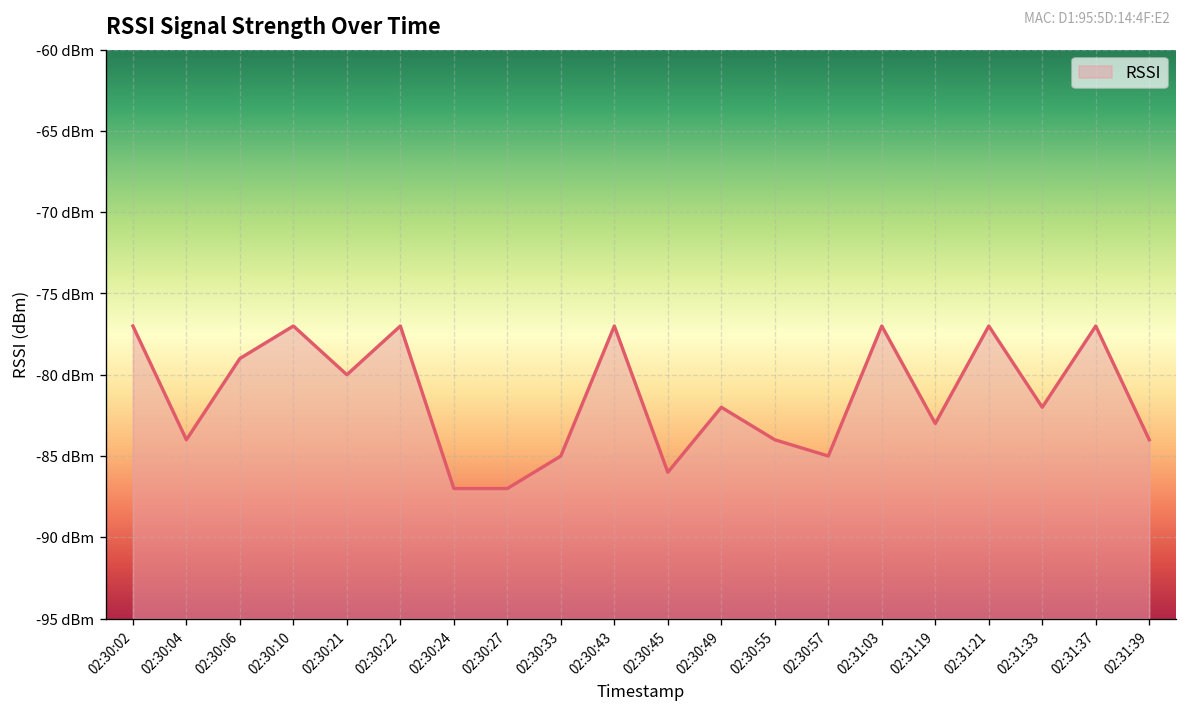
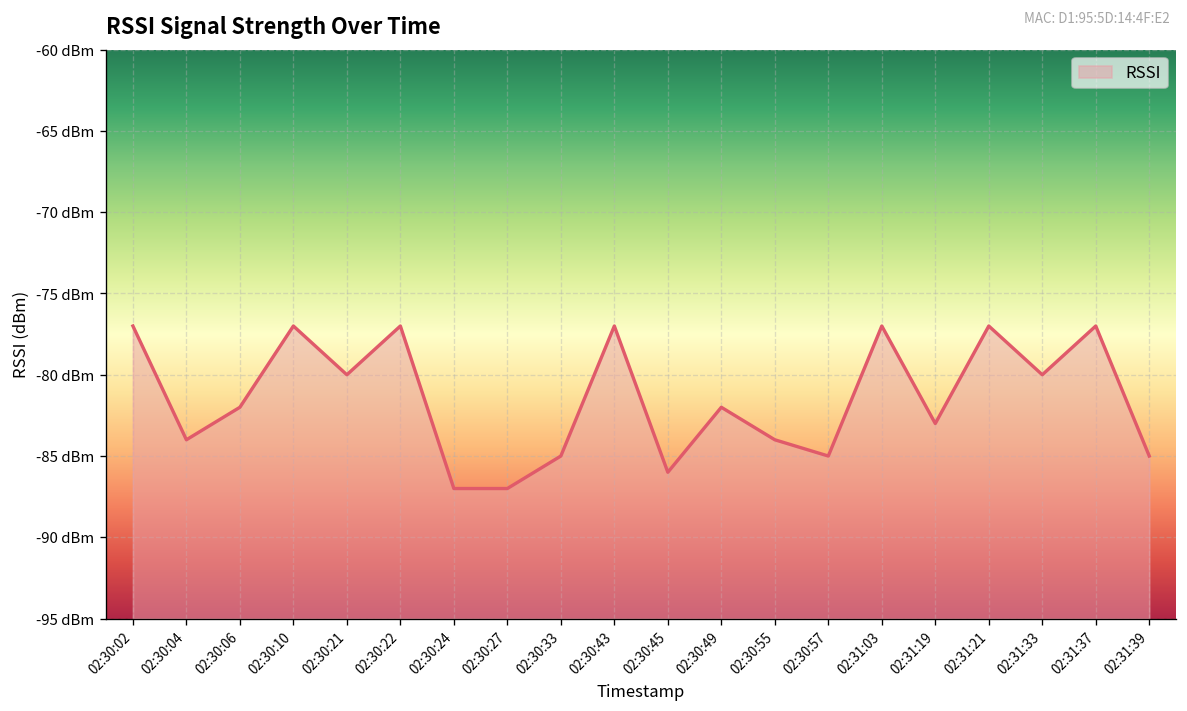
  {
    "02:30:02": "-77 dBm",
    "02:30:04": "-84 dBm",
-   "02:30:06": "-79 dBm",
+   "02:30:06": "-82 dBm",
    "02:30:10": "-77 dBm",
    "02:30:21": "-80 dBm",
    "02:30:22": "-77 dBm",
    "02:30:24": "-87 dBm",
    "02:30:27": "-87 dBm",
    "02:30:33": "-85 dBm",
    "02:30:43": "-77 dBm",
    "02:30:45": "-86 dBm",
    "02:30:49": "-82 dBm",
    "02:30:55": "-84 dBm",
    "02:30:57": "-85 dBm",
    "02:31:03": "-77 dBm",
    "02:31:19": "-83 dBm",
    "02:31:21": "-77 dBm",
-   "02:31:33": "-82 dBm",
+   "02:31:33": "-80 dBm",
    "02:31:37": "-77 dBm",
-   "02:31:39": "-84 dBm"
+   "02:31:39": "-85 dBm"
  }
